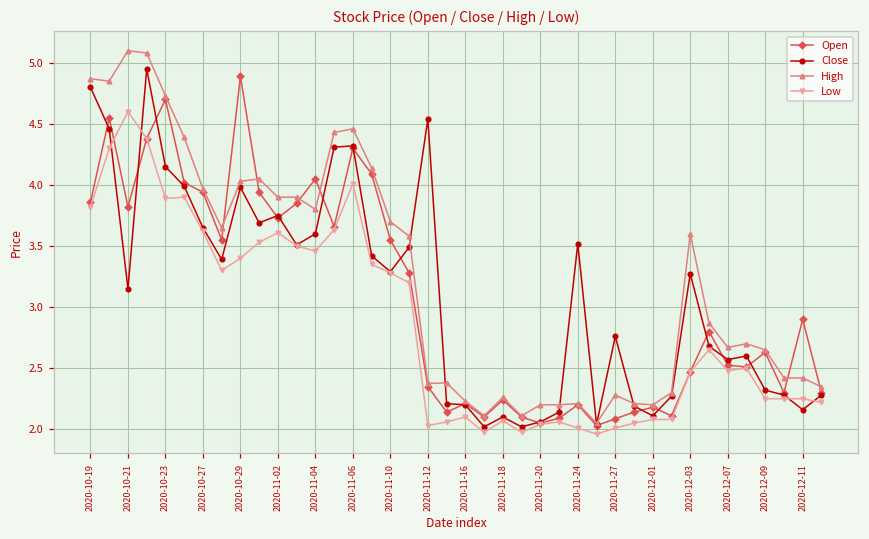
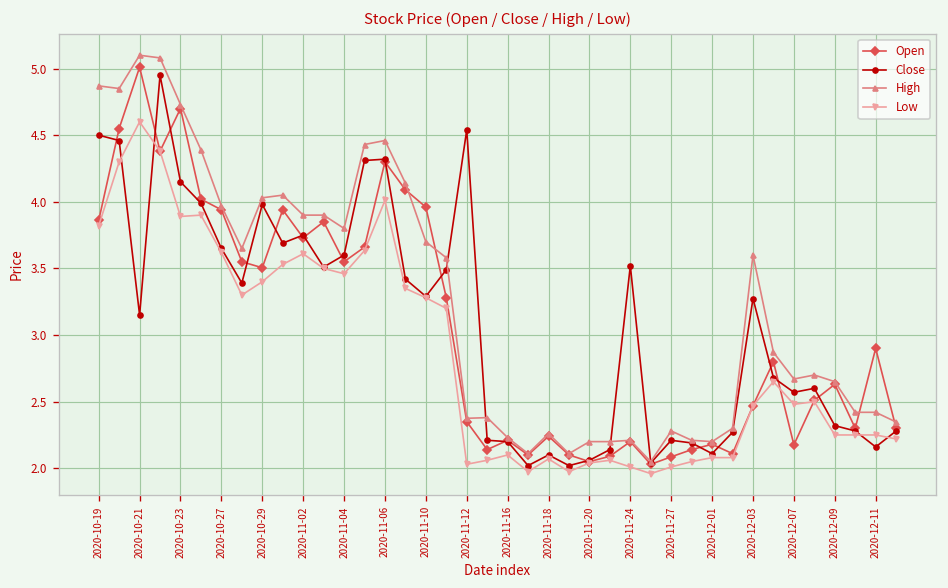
  {
    "Open": {
      "2020-10-19": 3.86,
-     "2020-10-21": 3.82,
+     "2020-10-21": 5.01,
      "2020-10-23": 4.70,
      "2020-10-27": 3.94,
-     "2020-10-29": 4.89,
-     "2020-11-04": 4.05,
-     "2020-11-10": 3.55,
+     "2020-10-29": 3.51,
+     "2020-11-04": 3.55,
+     "2020-11-10": 3.96,
      "2020-11-12": 2.35,
      "2020-11-27": 2.09,
-     "2020-12-07": 2.53,
+     "2020-12-07": 2.18,
      "2020-12-11": 2.90
    },
    "Close": {
-     "2020-10-19": 4.8,
+     "2020-10-19": 4.5,
      "2020-10-21": 3.15,
      "2020-10-23": 4.15,
      "2020-10-27": 3.65,
      "2020-10-29": 3.98,
      "2020-11-04": 3.60,
      "2020-11-12": 4.54,
      "2020-11-18": 2.10,
      "2020-11-24": 3.52,
-     "2020-11-27": 2.76,
+     "2020-11-27": 2.21,
      "2020-12-01": 2.11,
      "2020-12-03": 3.27,
      "2020-12-07": 2.57,
      "2020-12-09": 2.32,
      "2020-12-11": 2.16
    }
  }
